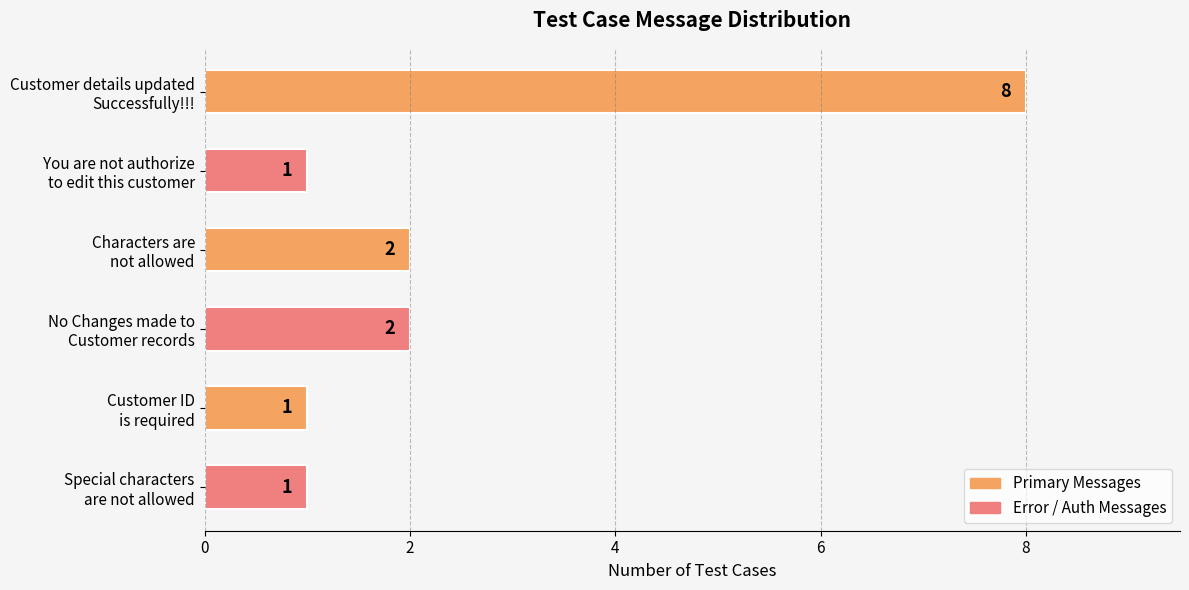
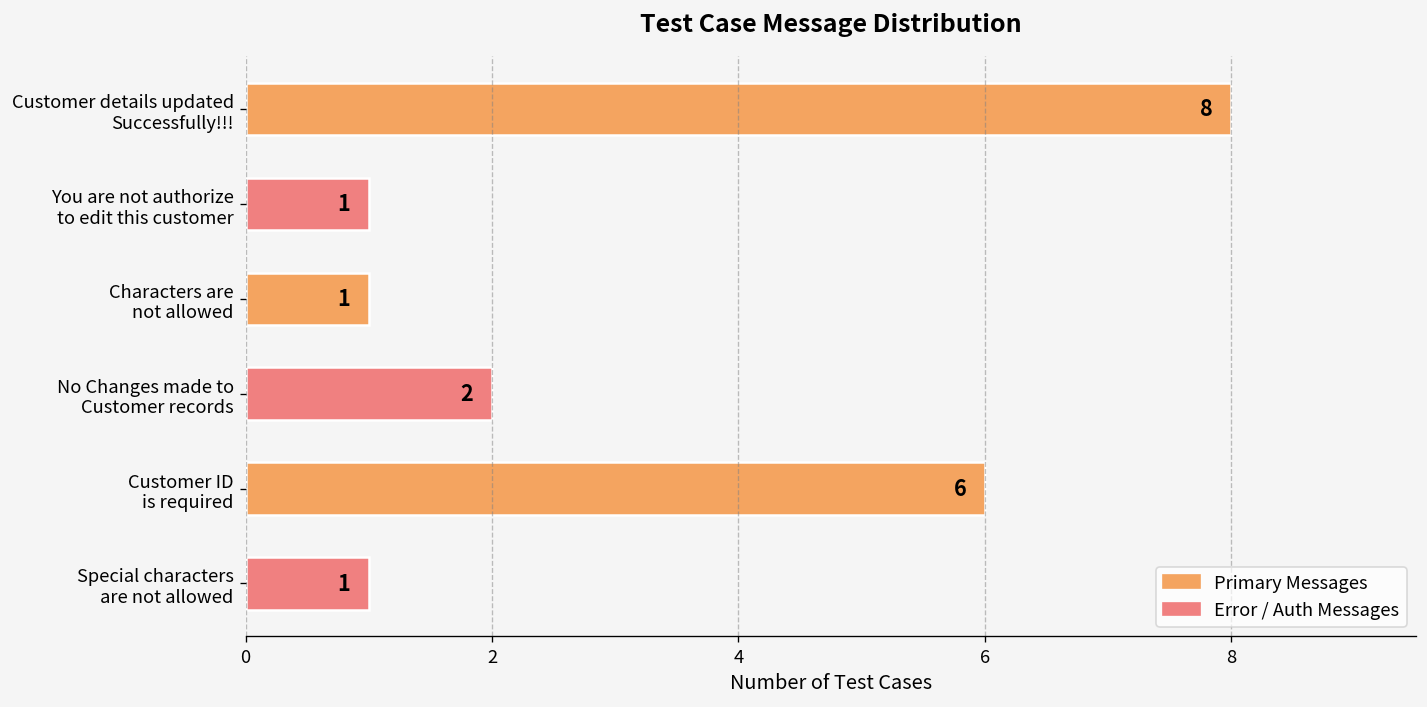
  {
    "Customer details updated Successfully!!!": 8,
    "You are not authorize to edit this customer": 1,
-   "Characters are not allowed": 2,
+   "Characters are not allowed": 1,
    "No Changes made to Customer records": 2,
-   "Customer ID is required": 1,
+   "Customer ID is required": 6,
    "Special characters are not allowed": 1
  }
